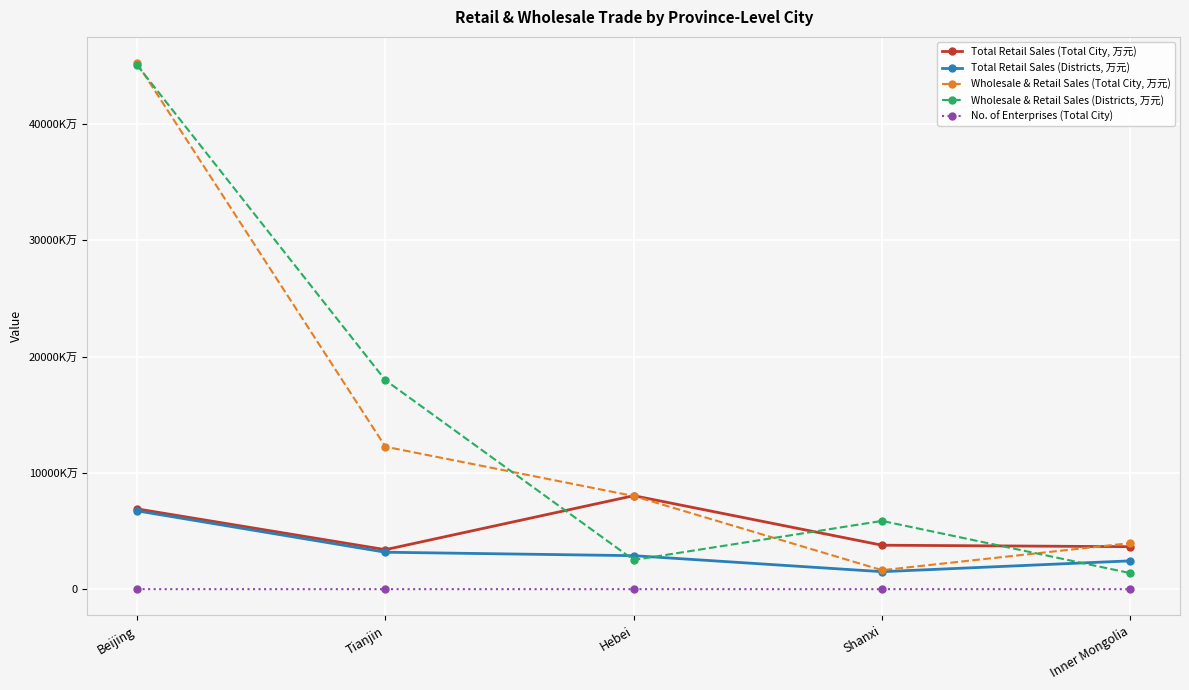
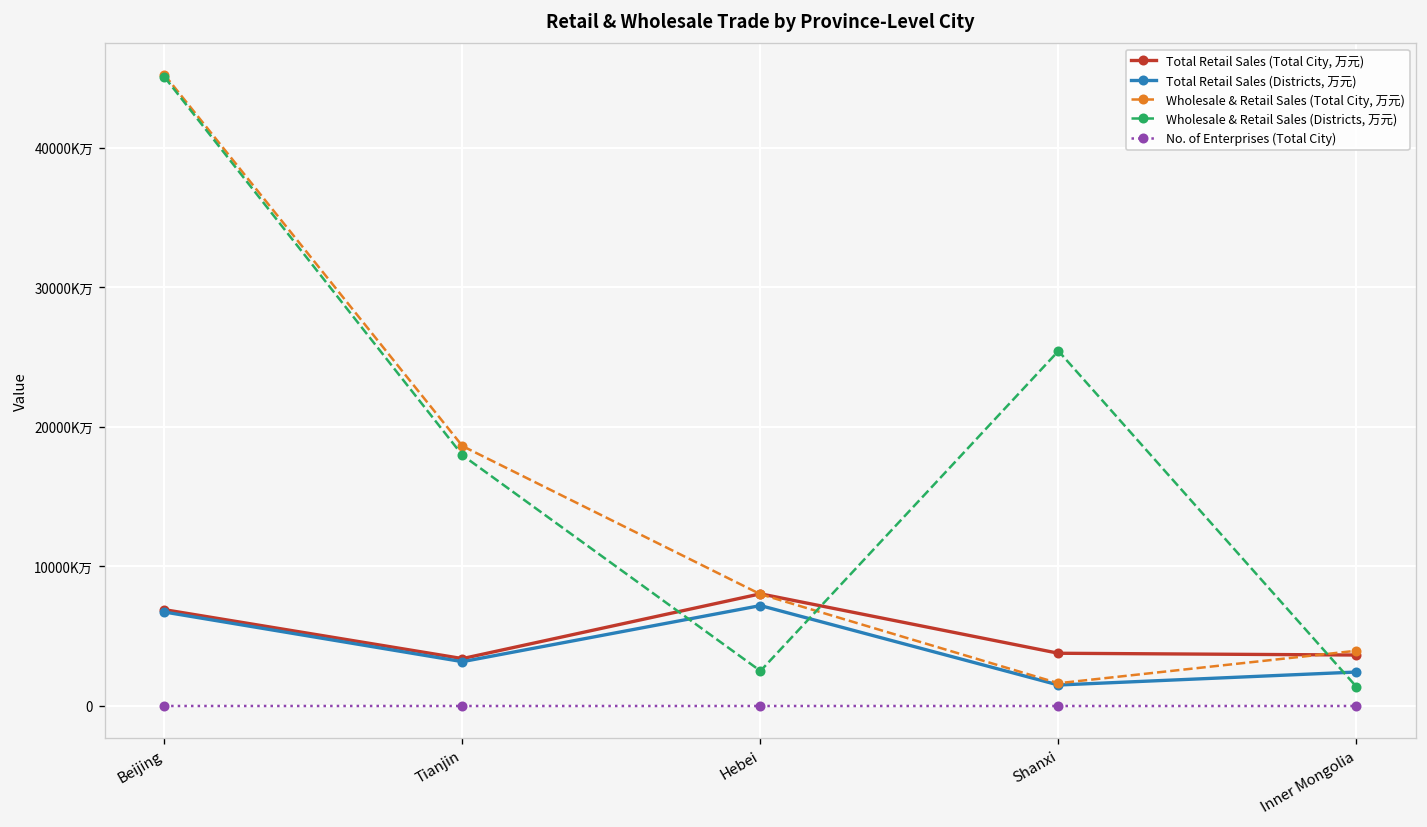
  {
    "Total Retail Sales (Total City, 万元)": {
      "Shanxi": "3800K万",
      "Inner Mongolia": "3700K万"
    },
    "Total Retail Sales (Districts, 万元)": {
-     "Hebei": "2900K万",
+     "Hebei": "7200K万",
      "Inner Mongolia": "2400K万"
    },
    "Wholesale & Retail Sales (Total City, 万元)": {
-     "Tianjin": "12200K万",
+     "Tianjin": "18600K万",
      "Inner Mongolia": "4000K万"
    },
    "Wholesale & Retail Sales (Districts, 万元)": {
      "Tianjin": "18000K万",
      "Hebei": "2500K万",
-     "Shanxi": "5900K万",
+     "Shanxi": "25400K万",
      "Inner Mongolia": "1400K万"
    },
    "No. of Enterprises (Total City)": {
      "Beijing": "0K万",
      "Tianjin": "0K万",
      "Hebei": "0K万",
      "Shanxi": "0K万",
      "Inner Mongolia": "0K万"
    }
  }
